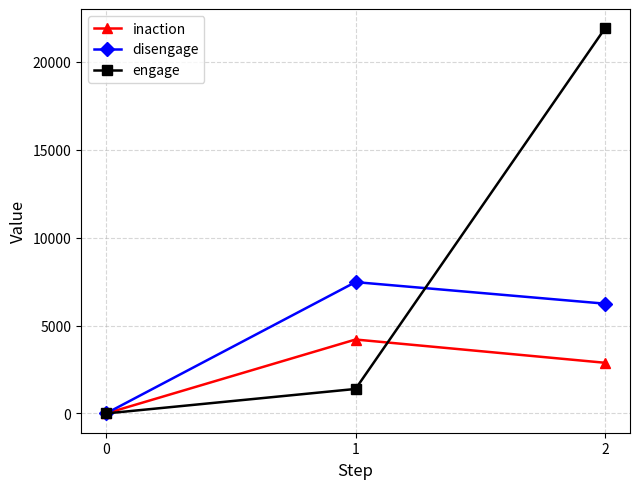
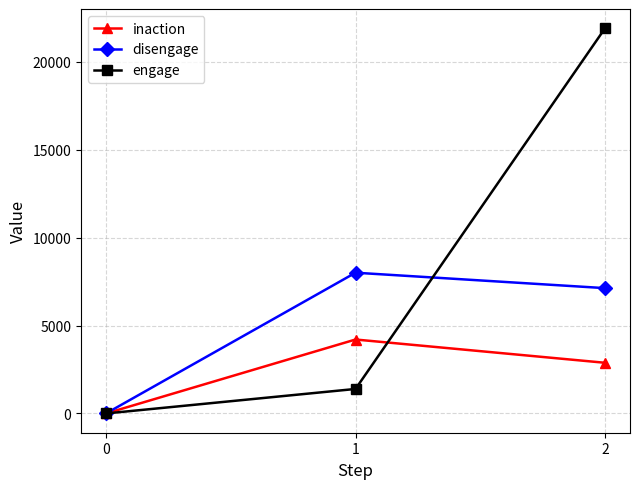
  {
    "inaction": {
      "1": 4200,
      "2": 2900
    },
    "disengage": {
-     "1": 7500,
-     "2": 6200
+     "1": 8000,
+     "2": 7100
    },
    "engage": {
      "1": 1400,
      "2": 21900
    }
  }
